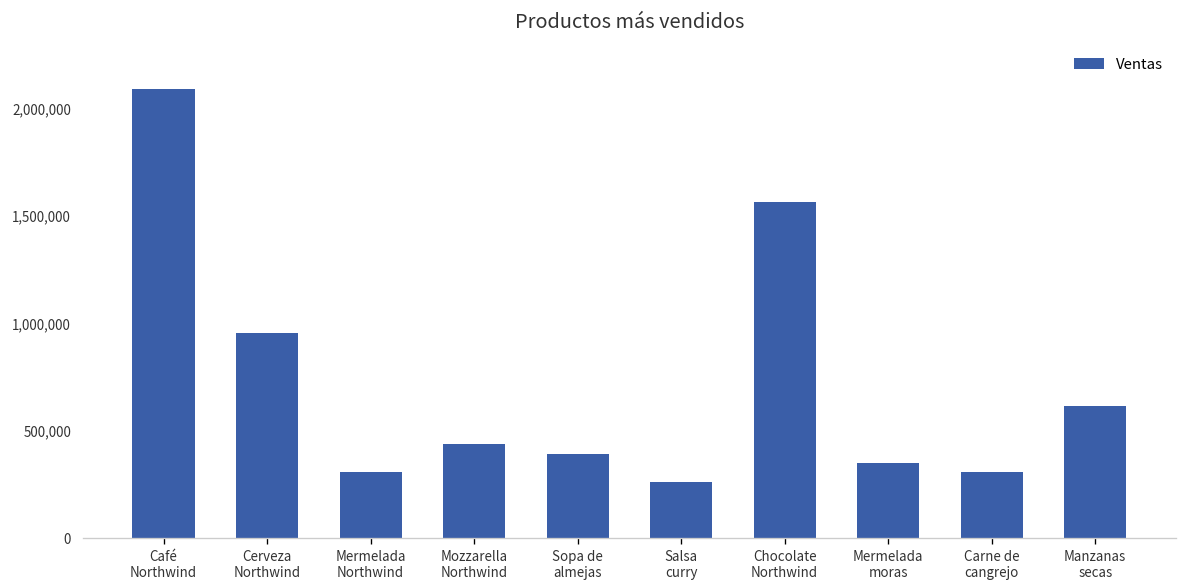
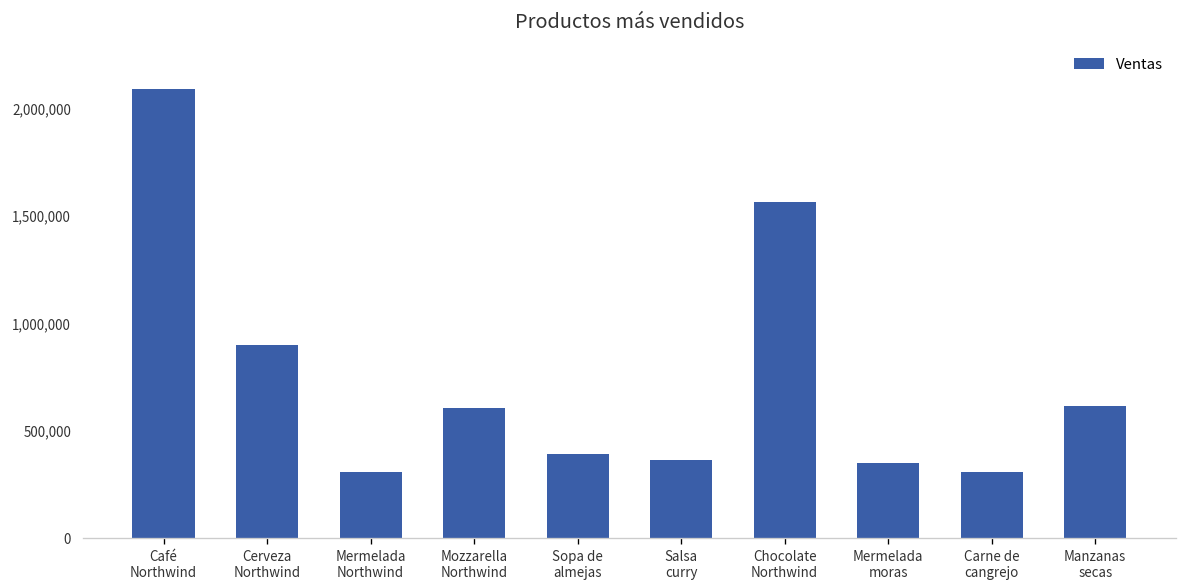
  {
    "Café Northwind": "2,090,000",
-   "Cerveza Northwind": "950,000",
+   "Cerveza Northwind": "900,000",
    "Mermelada Northwind": "310,000",
-   "Mozzarella Northwind": "440,000",
+   "Mozzarella Northwind": "610,000",
    "Sopa de almejas": "390,000",
-   "Salsa curry": "260,000",
+   "Salsa curry": "360,000",
    "Chocolate Northwind": "1,560,000",
    "Mermelada moras": "350,000",
    "Carne de cangrejo": "310,000",
    "Manzanas secas": "620,000"
  }
